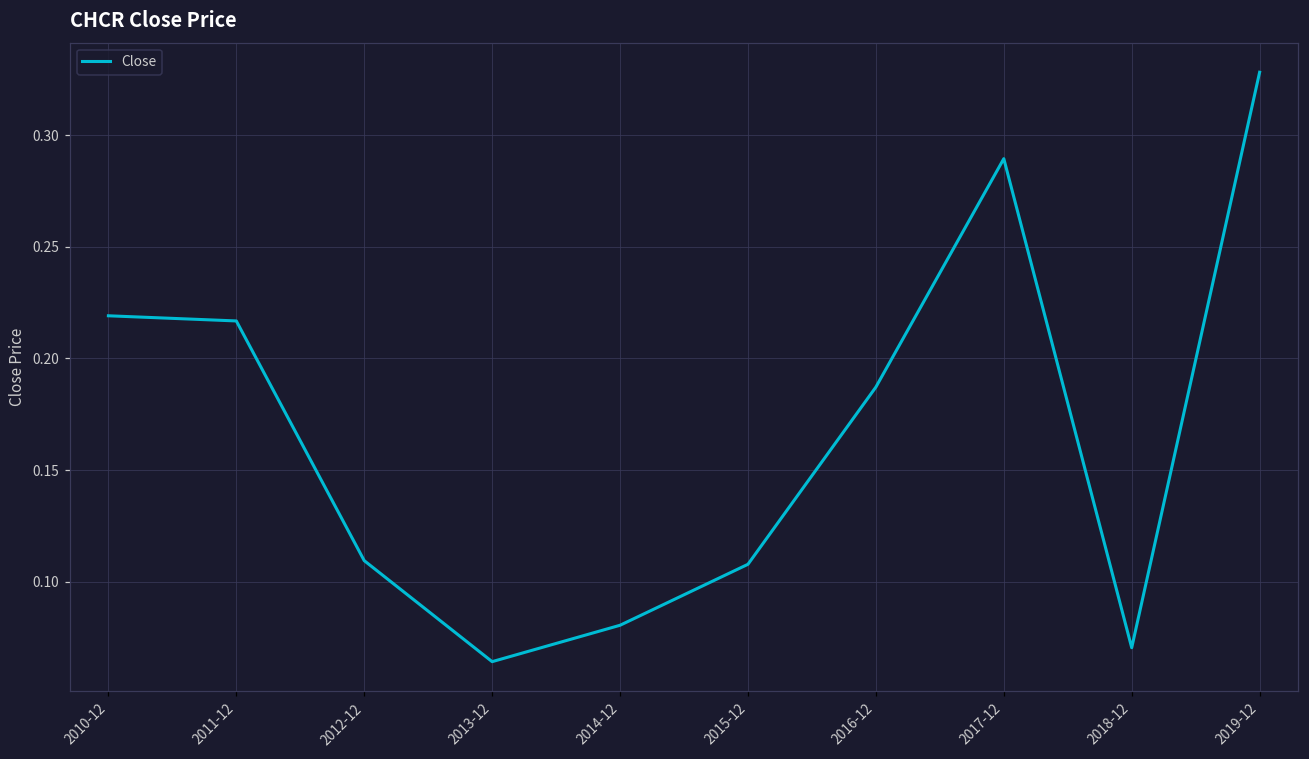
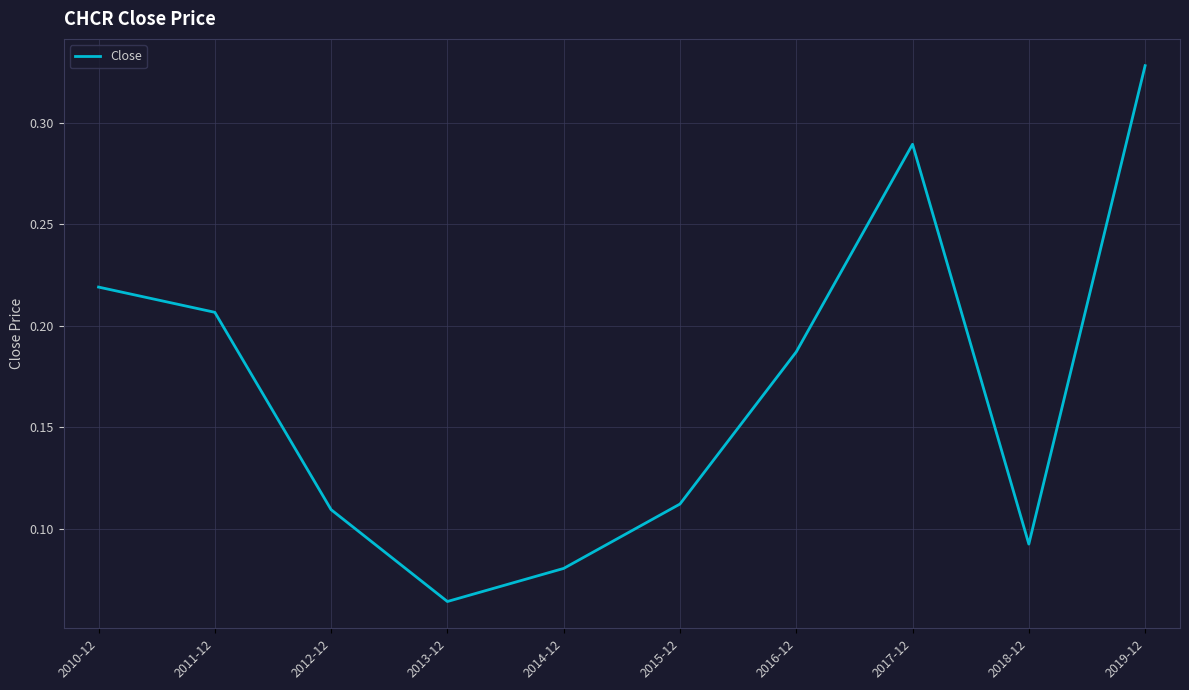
  {
    "2010-12": 0.219,
-   "2011-12": 0.217,
+   "2011-12": 0.207,
    "2012-12": 0.110,
    "2013-12": 0.064,
    "2014-12": 0.081,
-   "2015-12": 0.108,
+   "2015-12": 0.112,
    "2016-12": 0.187,
    "2017-12": 0.289,
-   "2018-12": 0.071,
+   "2018-12": 0.093,
    "2019-12": 0.328
  }
